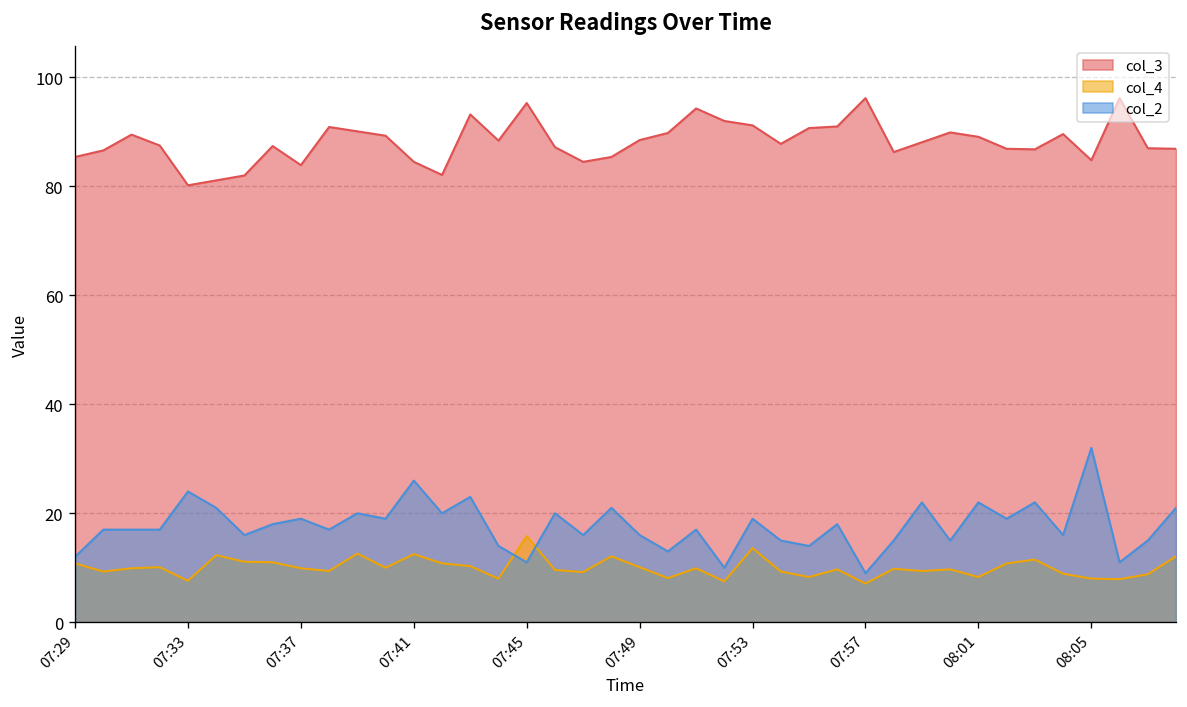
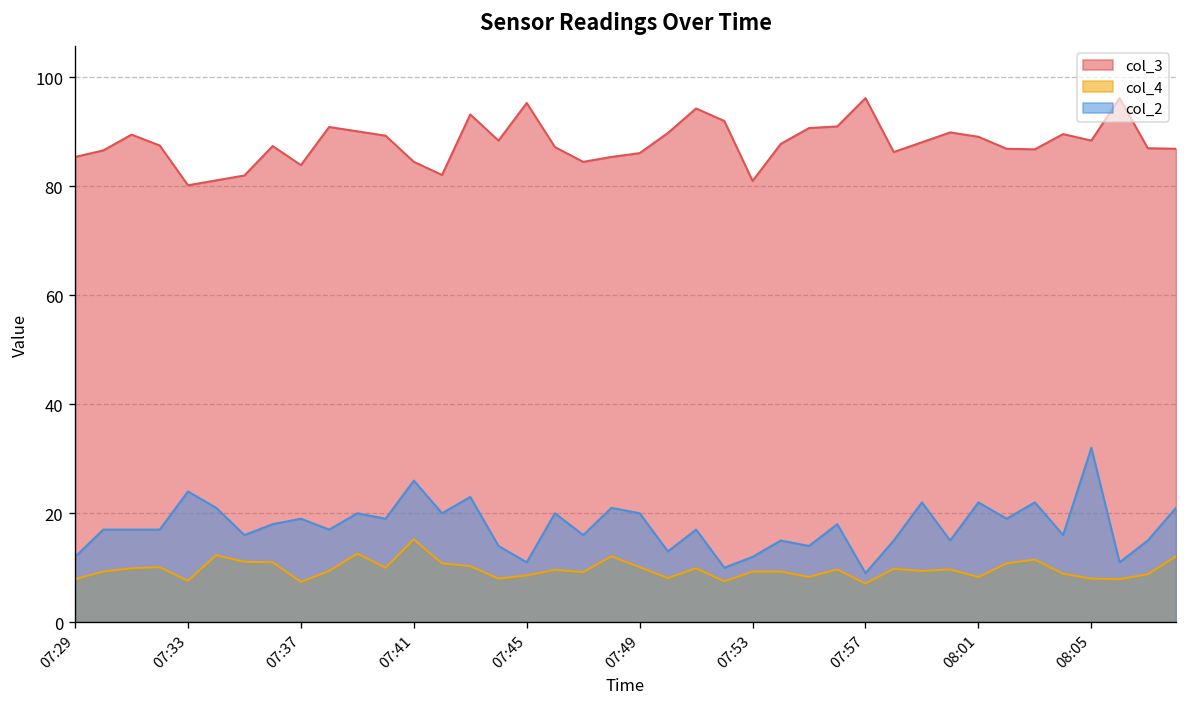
  {
    "col_3": {
      "07:29": 85,
      "07:33": 80,
      "07:37": 84,
      "07:41": 85,
      "07:45": 95,
-     "07:49": 89,
-     "07:53": 91,
+     "07:49": 86,
+     "07:53": 81,
      "07:57": 96,
      "08:01": 89,
-     "08:05": 85
+     "08:05": 88
    },
    "col_4": {
-     "07:29": 11,
+     "07:29": 8,
      "07:33": 8,
-     "07:37": 10,
-     "07:41": 13,
-     "07:45": 16,
+     "07:37": 7,
+     "07:41": 15,
+     "07:45": 9,
      "07:49": 10,
-     "07:53": 14,
+     "07:53": 9,
      "07:57": 7,
      "08:01": 8,
      "08:05": 8
    },
    "col_2": {
      "07:29": 12,
      "07:33": 24,
      "07:37": 19,
      "07:41": 26,
      "07:45": 11,
-     "07:49": 16,
-     "07:53": 19,
+     "07:49": 20,
+     "07:53": 12,
      "07:57": 9,
      "08:01": 22,
      "08:05": 32
    }
  }
